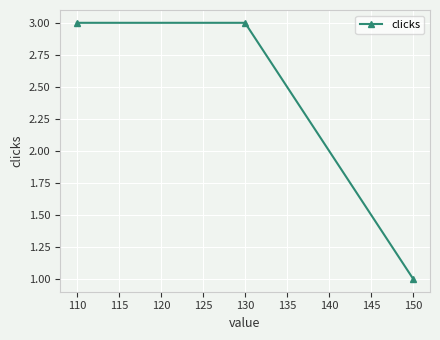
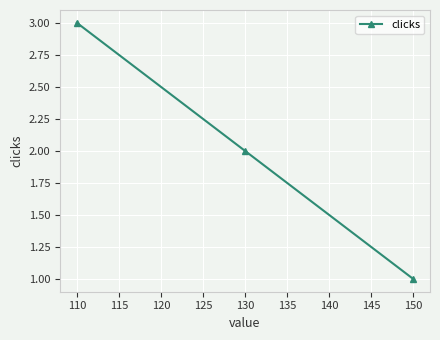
  {
    "110": 3,
-   "130": 3,
+   "130": 2,
    "150": 1
  }
